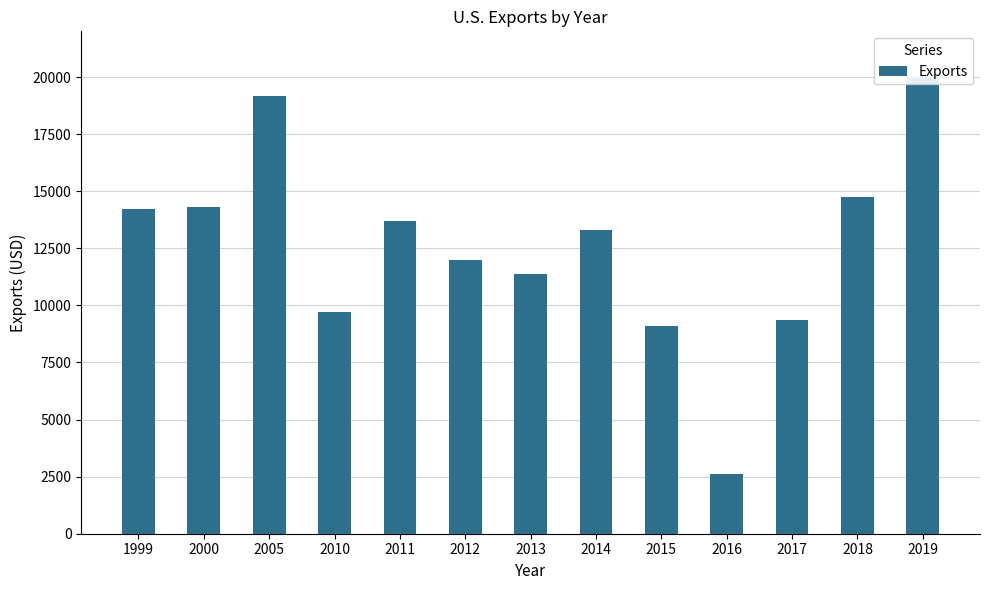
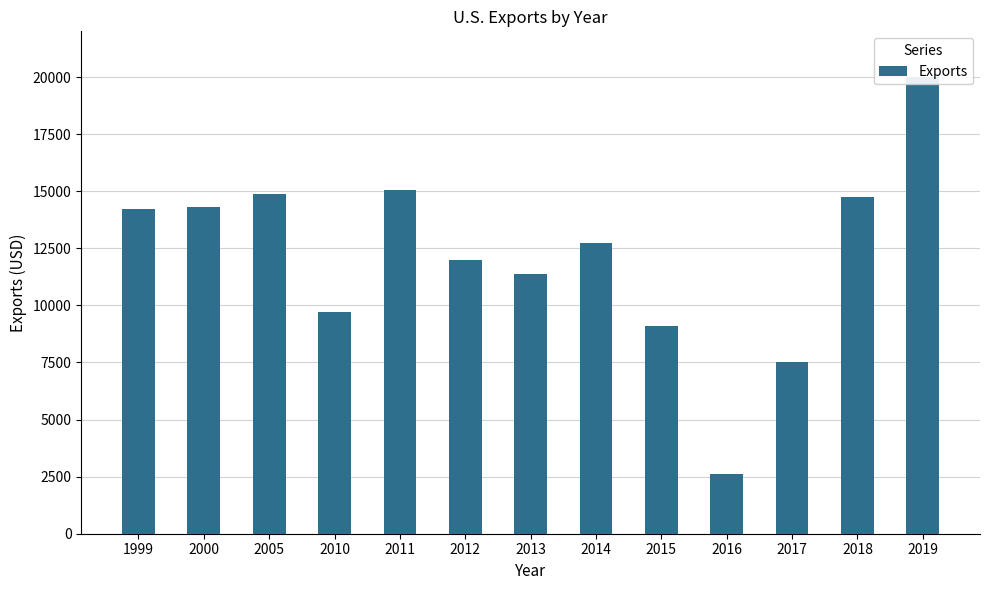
  {
    "1999": 14200,
    "2000": 14300,
-   "2005": 19200,
+   "2005": 14900,
    "2010": 9700,
-   "2011": 13700,
+   "2011": 15000,
    "2012": 12000,
    "2013": 11400,
-   "2014": 13300,
+   "2014": 12700,
    "2015": 9100,
    "2016": 2600,
-   "2017": 9400,
+   "2017": 7500,
    "2018": 14700
  }
